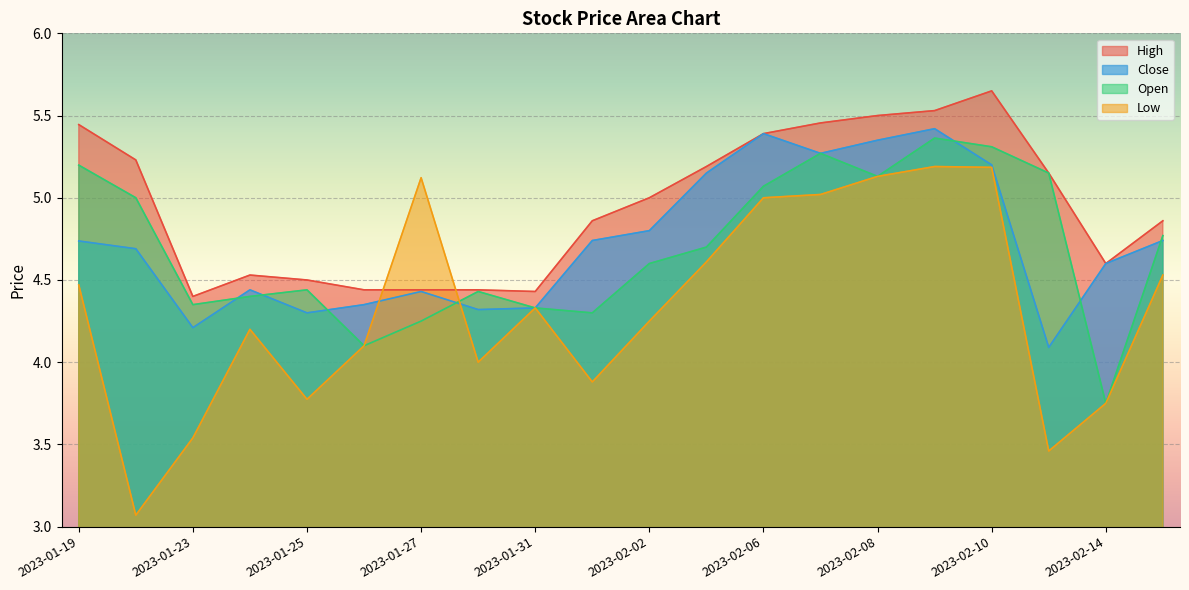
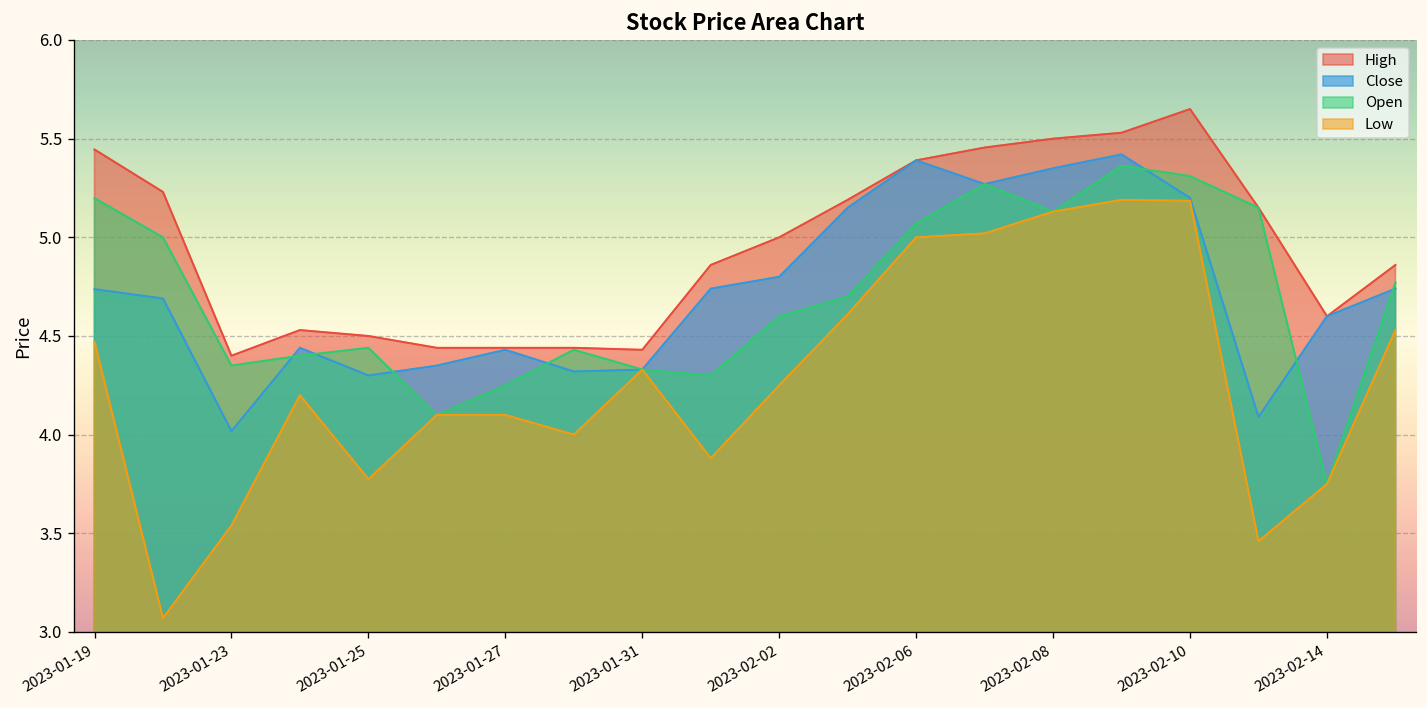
  {
    "High": {
      "2023-01-19": 5.45,
      "2023-01-23": 4.40,
      "2023-01-25": 4.50,
      "2023-01-31": 4.43,
      "2023-02-02": 5.00,
      "2023-02-08": 5.50,
      "2023-02-10": 5.65
    },
    "Close": {
      "2023-01-19": 4.74,
-     "2023-01-23": 4.21,
+     "2023-01-23": 4.02,
      "2023-01-25": 4.30,
      "2023-02-02": 4.80,
      "2023-02-08": 5.35
    },
    "Open": {
      "2023-01-19": 5.20,
      "2023-01-23": 4.35,
      "2023-01-25": 4.44,
      "2023-01-27": 4.25,
      "2023-02-02": 4.60,
      "2023-02-06": 5.07,
      "2023-02-10": 5.31
    },
    "Low": {
      "2023-01-19": 4.47,
      "2023-01-23": 3.54,
      "2023-01-25": 3.77,
-     "2023-01-27": 5.12,
+     "2023-01-27": 4.10,
      "2023-02-02": 4.25,
      "2023-02-06": 5.00
    }
  }
